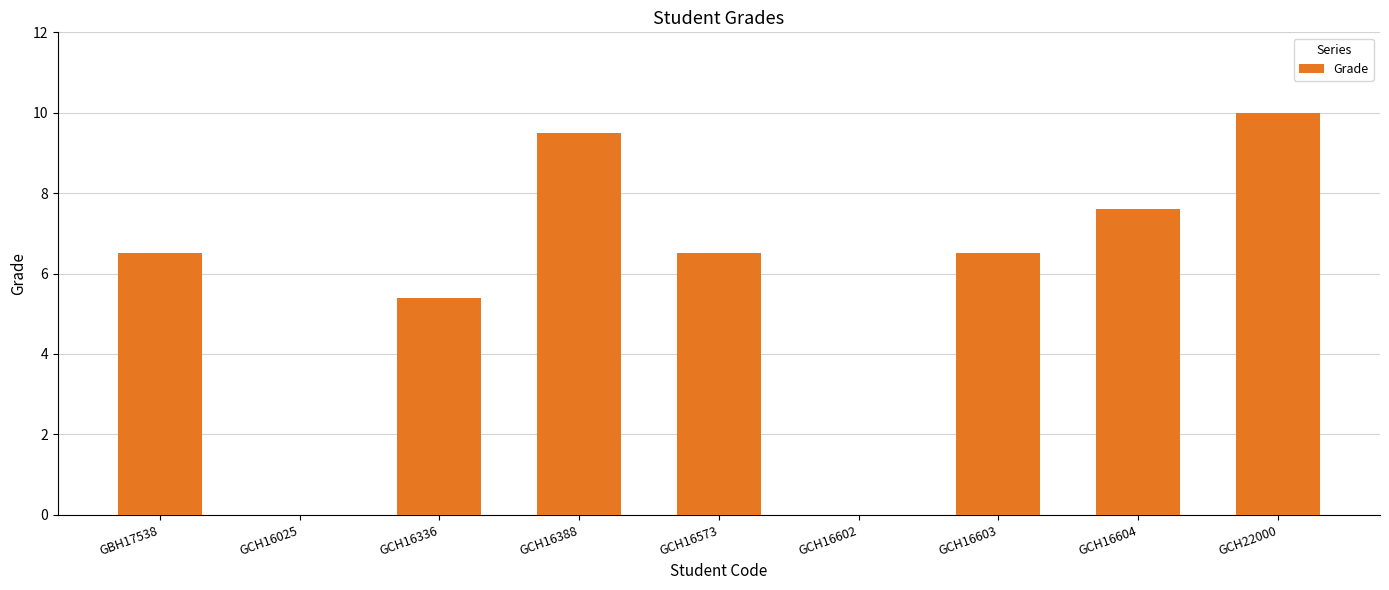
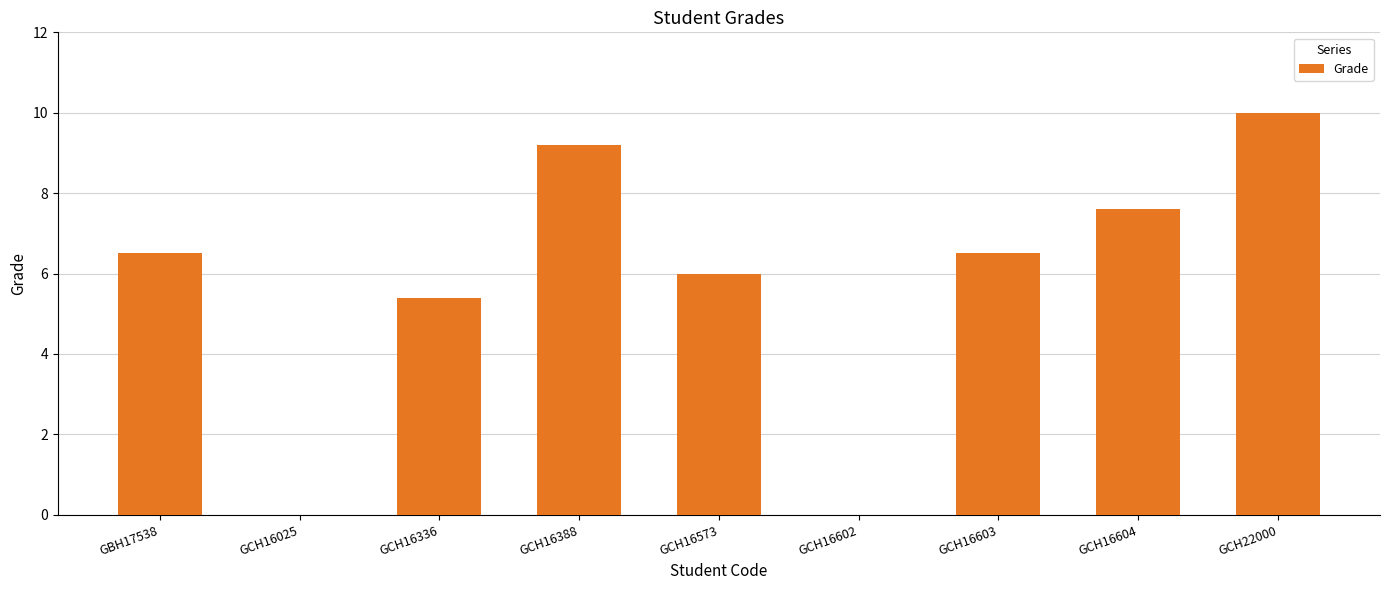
  {
    "GBH17538": 6.5,
    "GCH16025": 0.0,
    "GCH16336": 5.4,
-   "GCH16388": 9.5,
-   "GCH16573": 6.5,
+   "GCH16388": 9.2,
+   "GCH16573": 6.0,
    "GCH16602": 0.0,
    "GCH16603": 6.5,
    "GCH16604": 7.6,
    "GCH22000": 10.0
  }
